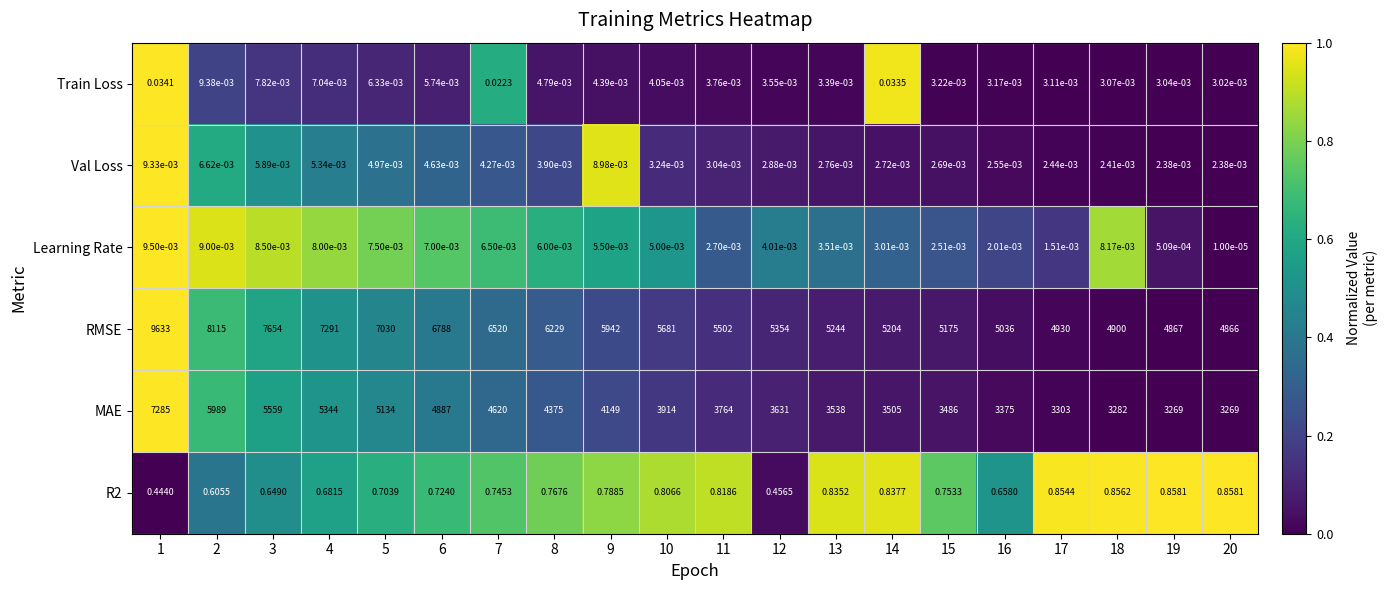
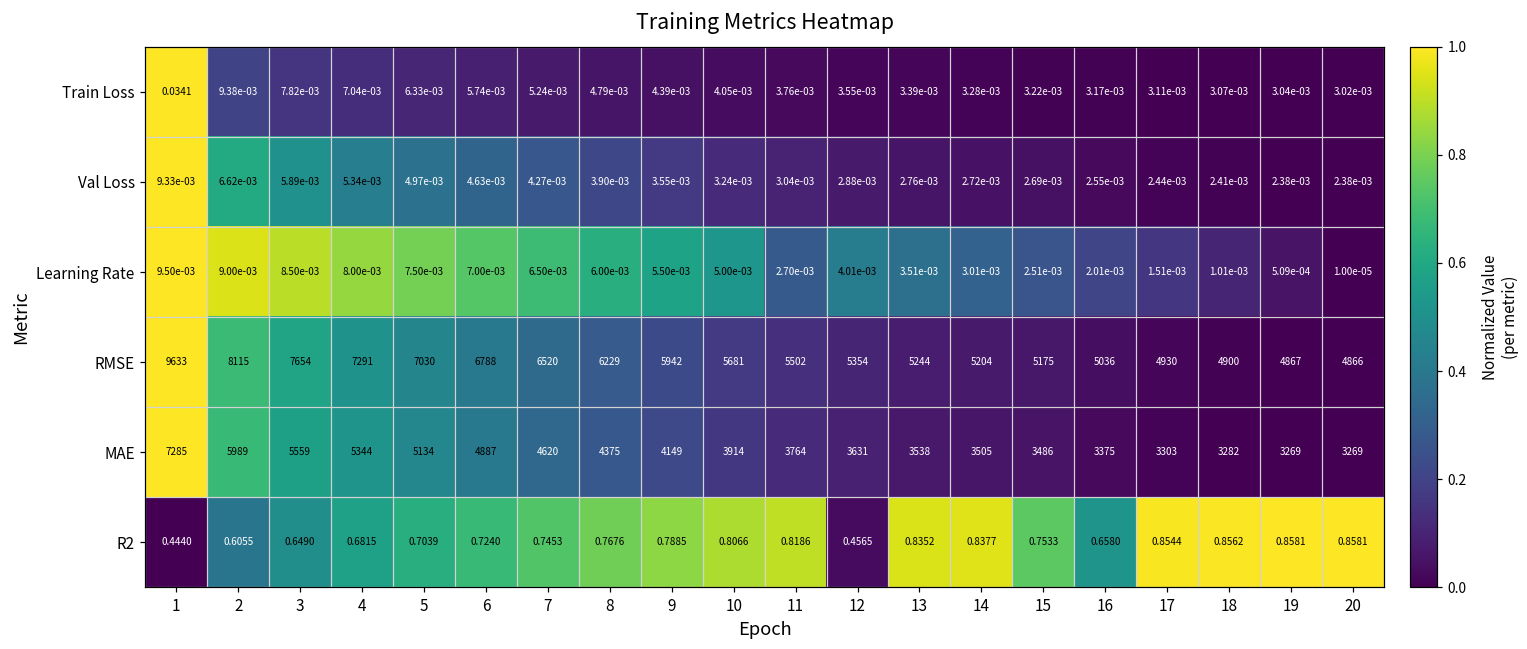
  {
    "Train Loss": {
      "1": "0.0341",
      "2": "9.38e-03",
      "3": "7.82e-03",
      "4": "7.04e-03",
      "5": "6.33e-03",
      "6": "5.74e-03",
-     "7": "0.0223",
+     "7": "5.24e-03",
      "8": "4.79e-03",
      "9": "4.39e-03",
      "10": "4.05e-03",
      "11": "3.76e-03",
      "12": "3.55e-03",
      "13": "3.39e-03",
-     "14": "0.0335",
+     "14": "3.28e-03",
      "15": "3.22e-03",
      "16": "3.17e-03",
      "17": "3.11e-03",
      "18": "3.07e-03",
      "19": "3.04e-03",
      "20": "3.02e-03"
    },
    "Val Loss": {
      "1": "9.33e-03",
      "2": "6.62e-03",
      "3": "5.89e-03",
      "4": "5.34e-03",
      "5": "4.97e-03",
      "6": "4.63e-03",
      "7": "4.27e-03",
      "8": "3.90e-03",
-     "9": "8.98e-03",
+     "9": "3.55e-03",
      "10": "3.24e-03",
      "11": "3.04e-03",
      "12": "2.88e-03",
      "13": "2.76e-03",
      "14": "2.72e-03",
      "15": "2.69e-03",
      "16": "2.55e-03",
      "17": "2.44e-03",
      "18": "2.41e-03",
      "19": "2.38e-03",
      "20": "2.38e-03"
    },
    "Learning Rate": {
      "1": "9.50e-03",
      "2": "9.00e-03",
      "3": "8.50e-03",
      "4": "8.00e-03",
      "5": "7.50e-03",
      "6": "7.00e-03",
      "7": "6.50e-03",
      "8": "6.00e-03",
      "9": "5.50e-03",
      "10": "5.00e-03",
      "11": "2.70e-03",
      "12": "4.01e-03",
      "13": "3.51e-03",
      "14": "3.01e-03",
      "15": "2.51e-03",
      "16": "2.01e-03",
      "17": "1.51e-03",
-     "18": "8.17e-03",
+     "18": "1.01e-03",
      "19": "5.09e-04",
      "20": "1.00e-05"
    },
    "RMSE": {
      "1": "9633",
      "2": "8115",
      "3": "7654",
      "4": "7291",
      "5": "7030",
      "6": "6788",
      "7": "6520",
      "8": "6229",
      "9": "5942",
      "10": "5681",
      "11": "5502",
      "12": "5354",
      "13": "5244",
      "14": "5204",
      "15": "5175",
      "16": "5036",
      "17": "4930",
      "18": "4900",
      "19": "4867",
      "20": "4866"
    },
    "MAE": {
      "1": "7285",
      "2": "5989",
      "3": "5559",
      "4": "5344",
      "5": "5134",
      "6": "4887",
      "7": "4620",
      "8": "4375",
      "9": "4149",
      "10": "3914",
      "11": "3764",
      "12": "3631",
      "13": "3538",
      "14": "3505",
      "15": "3486",
      "16": "3375",
      "17": "3303",
      "18": "3282",
      "19": "3269",
      "20": "3269"
    },
    "R2": {
      "1": "0.4440",
      "2": "0.6055",
      "3": "0.6490",
      "4": "0.6815",
      "5": "0.7039",
      "6": "0.7240",
      "7": "0.7453",
      "8": "0.7676",
      "9": "0.7885",
      "10": "0.8066",
      "11": "0.8186",
      "12": "0.4565",
      "13": "0.8352",
      "14": "0.8377",
      "15": "0.7533",
      "16": "0.6580",
      "17": "0.8544",
      "18": "0.8562",
      "19": "0.8581",
      "20": "0.8581"
    }
  }
